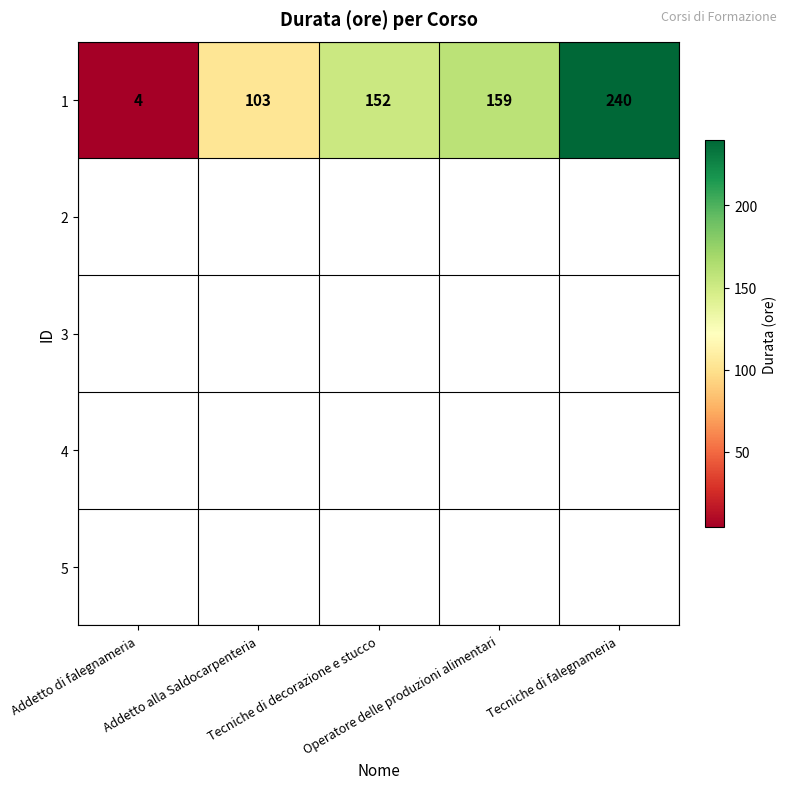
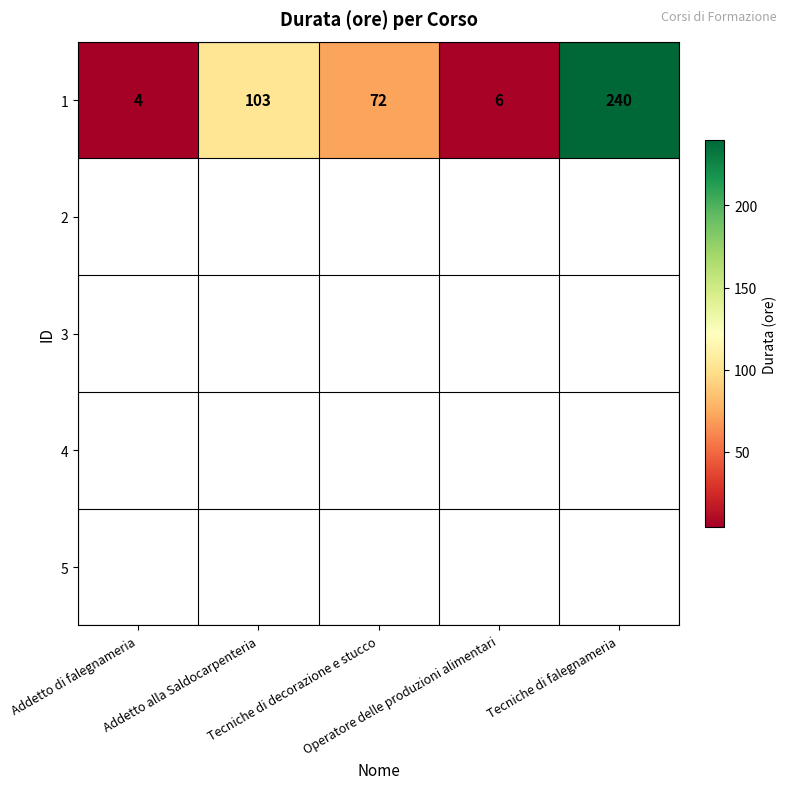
  {
    "1": {
      "Addetto di falegnameria": 4,
      "Addetto alla Saldocarpenteria": 103,
-     "Tecniche di decorazione e stucco": 152,
-     "Operatore delle produzioni alimentari": 159,
+     "Tecniche di decorazione e stucco": 72,
+     "Operatore delle produzioni alimentari": 6,
      "Tecniche di falegnameria": 240
    }
  }
